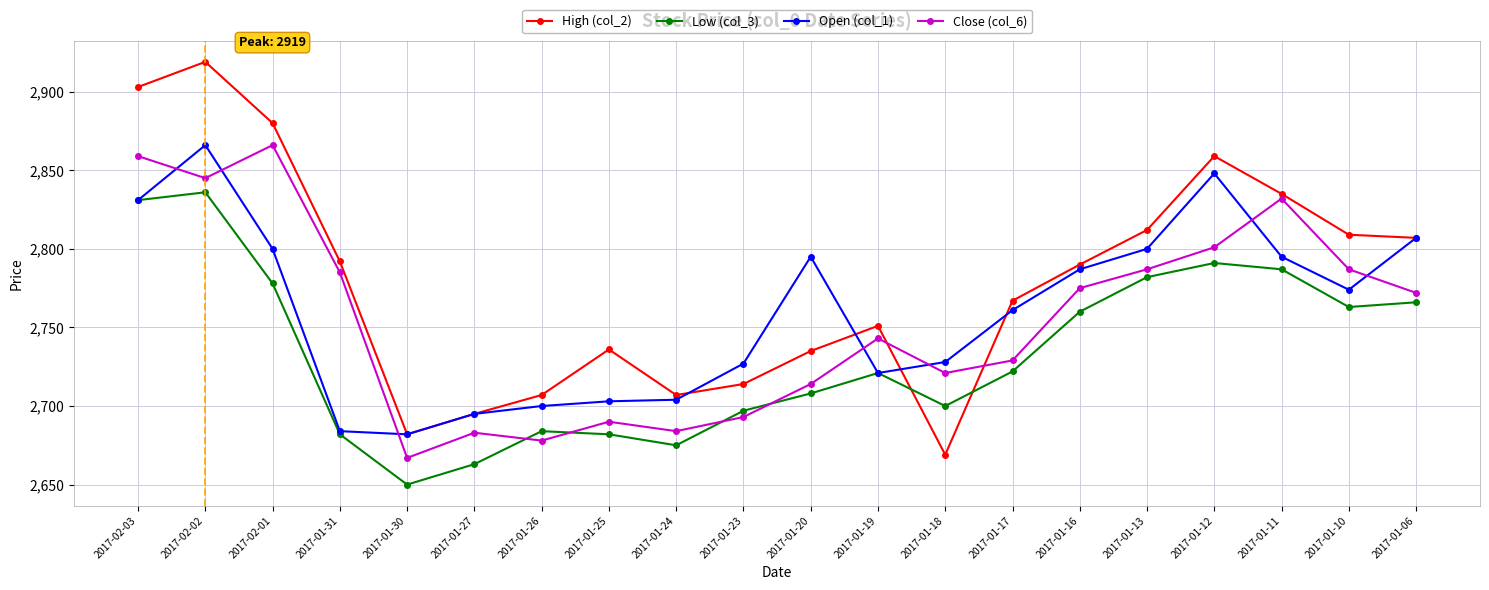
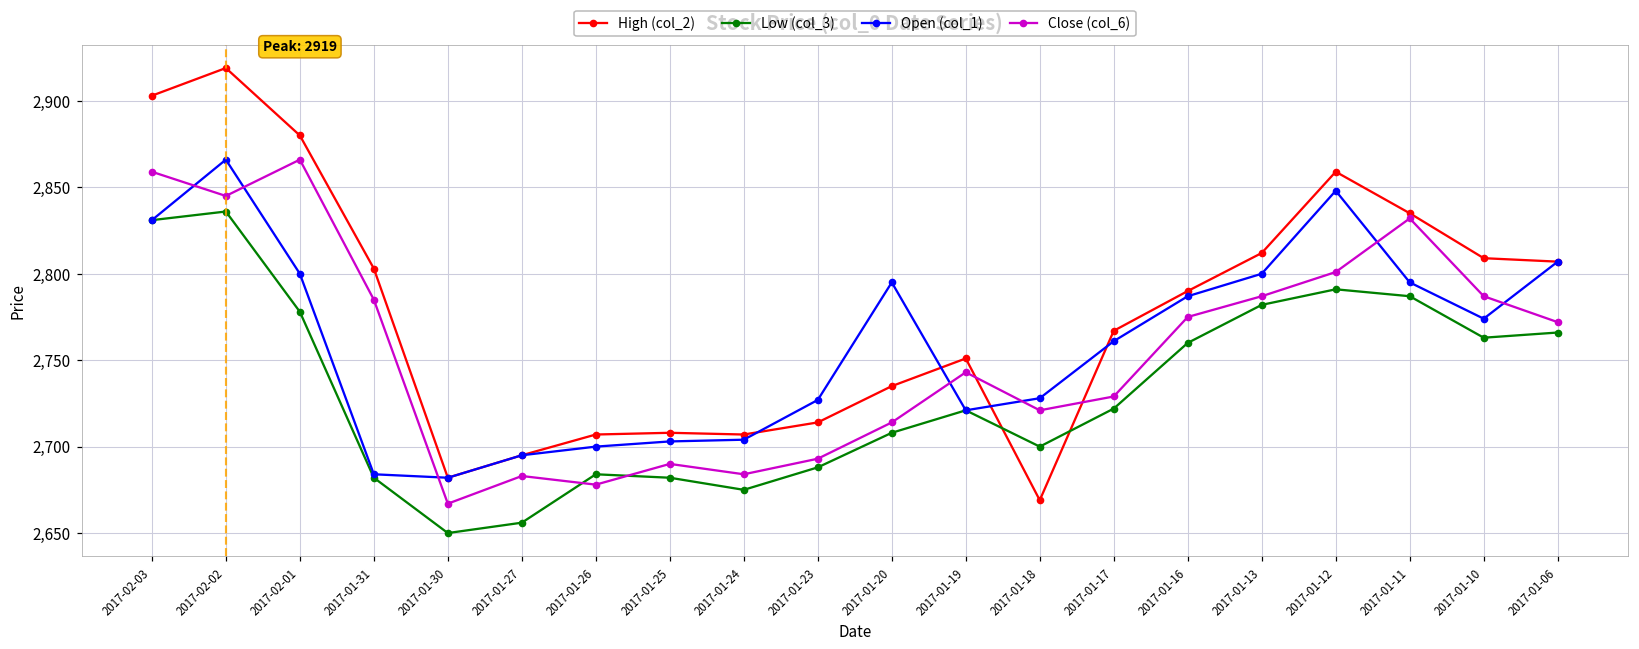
  {
    "High (col_2)": {
      "2017-02-03": "2,903",
      "2017-02-02": "2,919",
      "2017-02-01": "2,880",
-     "2017-01-31": "2,792",
+     "2017-01-31": "2,803",
      "2017-01-26": "2,707",
-     "2017-01-25": "2,736",
+     "2017-01-25": "2,708",
      "2017-01-24": "2,707",
      "2017-01-23": "2,714",
      "2017-01-20": "2,735",
      "2017-01-19": "2,751",
      "2017-01-18": "2,669",
      "2017-01-17": "2,767",
      "2017-01-16": "2,790",
      "2017-01-13": "2,812",
      "2017-01-12": "2,859",
      "2017-01-11": "2,835",
      "2017-01-10": "2,809"
    },
    "Low (col_3)": {
      "2017-02-02": "2,836",
      "2017-02-01": "2,778",
      "2017-01-31": "2,682",
      "2017-01-30": "2,650",
-     "2017-01-27": "2,663",
+     "2017-01-27": "2,656",
      "2017-01-26": "2,684",
      "2017-01-25": "2,682",
      "2017-01-24": "2,675",
-     "2017-01-23": "2,697",
+     "2017-01-23": "2,688",
      "2017-01-20": "2,708",
      "2017-01-18": "2,700",
      "2017-01-17": "2,722",
      "2017-01-16": "2,760",
      "2017-01-13": "2,782",
      "2017-01-12": "2,791",
      "2017-01-11": "2,787",
      "2017-01-10": "2,763",
      "2017-01-06": "2,766"
    },
    "Open (col_1)": {
      "2017-02-02": "2,866",
      "2017-02-01": "2,800",
      "2017-01-31": "2,684",
      "2017-01-26": "2,700",
      "2017-01-25": "2,703",
      "2017-01-24": "2,704",
      "2017-01-23": "2,727",
      "2017-01-20": "2,795",
      "2017-01-18": "2,728",
      "2017-01-17": "2,761",
      "2017-01-16": "2,787",
      "2017-01-13": "2,800",
      "2017-01-12": "2,848",
      "2017-01-11": "2,795",
      "2017-01-10": "2,774"
    },
    "Close (col_6)": {
      "2017-02-03": "2,859",
      "2017-02-02": "2,845",
      "2017-02-01": "2,866",
      "2017-01-31": "2,785",
      "2017-01-30": "2,667",
      "2017-01-27": "2,683",
      "2017-01-26": "2,678",
      "2017-01-25": "2,690",
      "2017-01-24": "2,684",
      "2017-01-23": "2,693",
      "2017-01-20": "2,714",
      "2017-01-19": "2,743",
      "2017-01-18": "2,721",
      "2017-01-17": "2,729",
      "2017-01-16": "2,775",
      "2017-01-13": "2,787",
      "2017-01-12": "2,801",
      "2017-01-11": "2,832",
      "2017-01-10": "2,787",
      "2017-01-06": "2,772"
    }
  }
